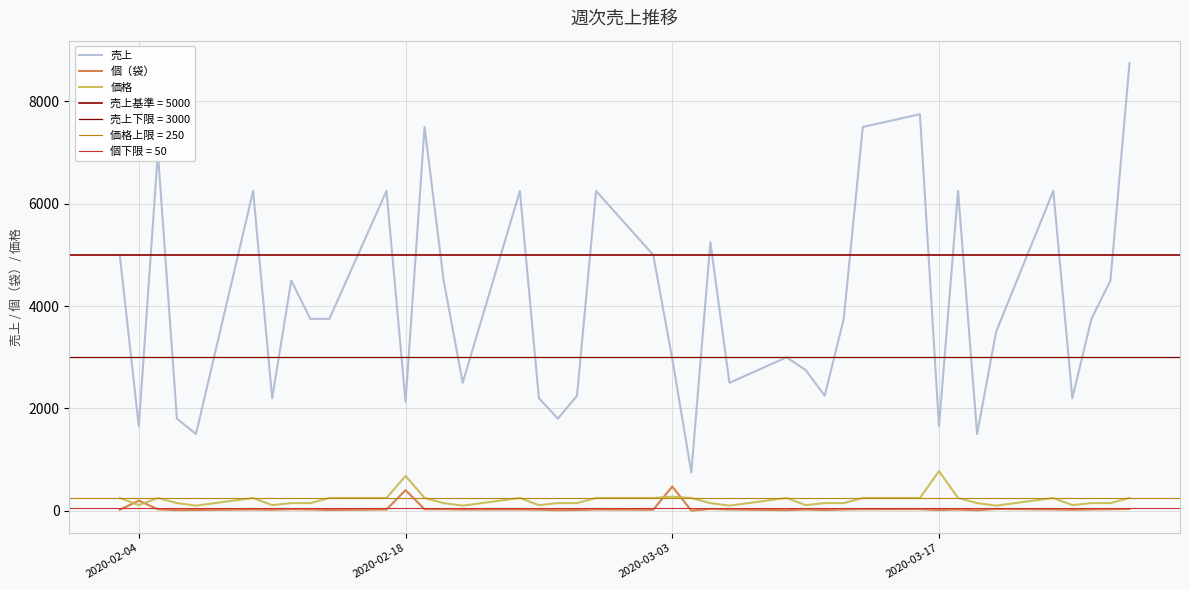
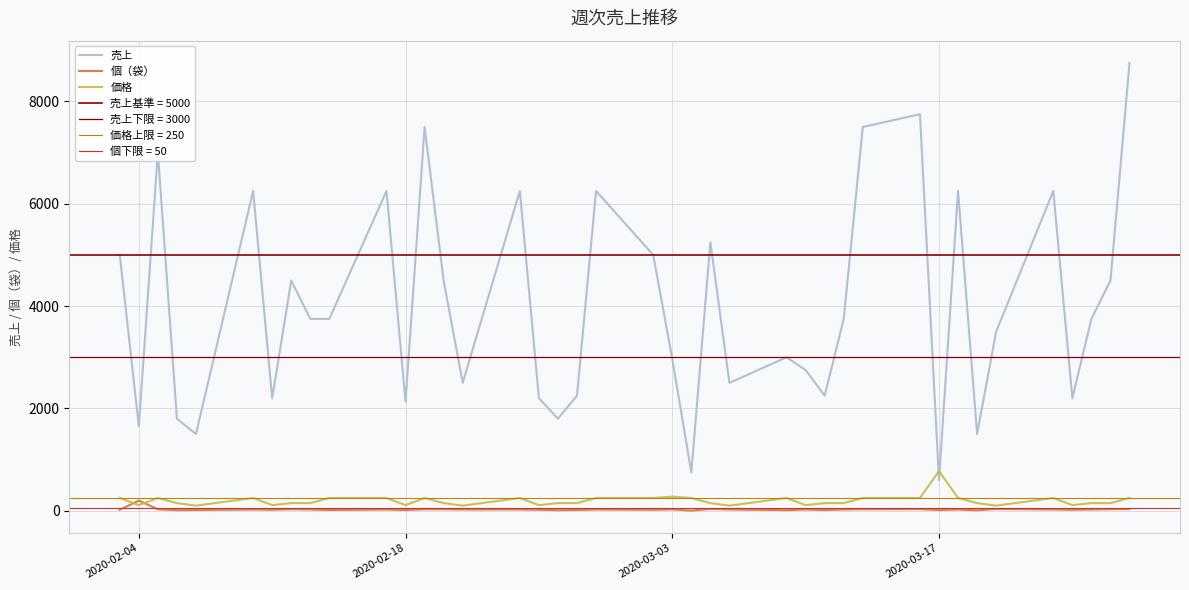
  {
    "売上": {
      "2020-02-04": 1700,
      "2020-02-18": 2100,
      "2020-03-03": 3000,
-     "2020-03-17": 1700
+     "2020-03-17": 600
    },
    "個（袋）": {
      "2020-02-04": 200,
-     "2020-02-18": 400,
-     "2020-03-03": 500,
+     "2020-02-18": 0,
+     "2020-03-03": 0,
      "2020-03-17": 0
    },
    "価格": {
      "2020-02-04": 100,
-     "2020-02-18": 700,
+     "2020-02-18": 100,
      "2020-03-03": 300,
      "2020-03-17": 800
    }
  }
